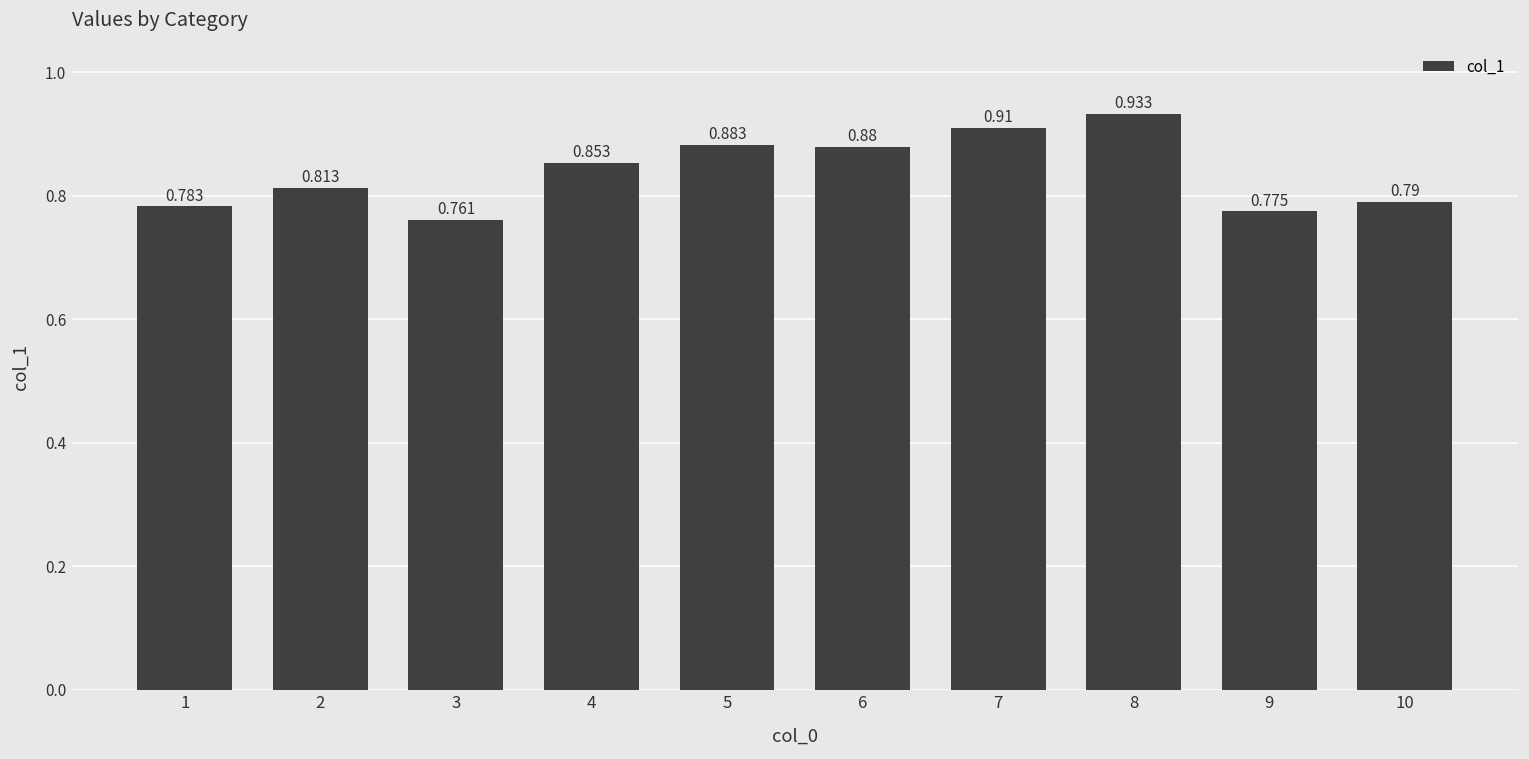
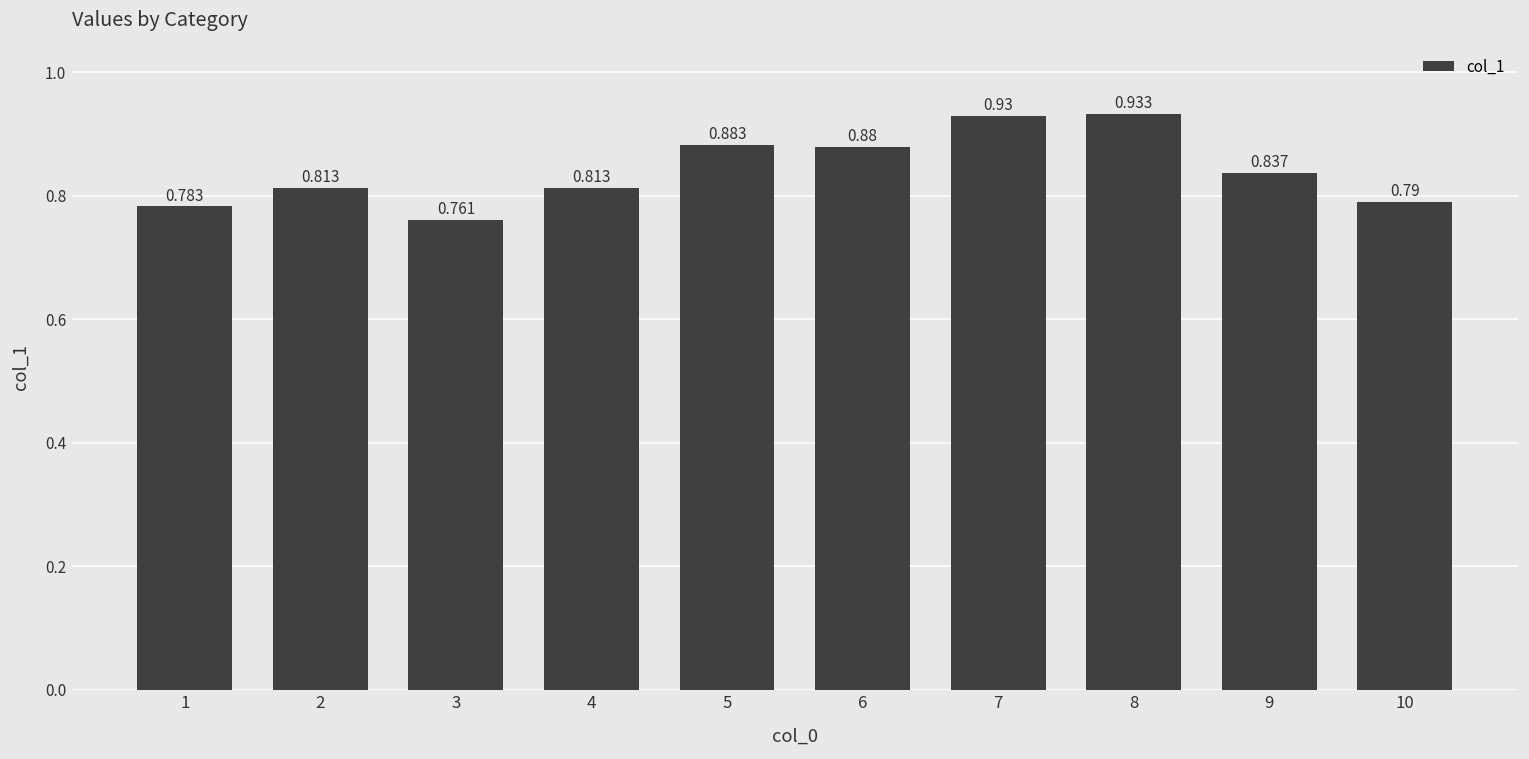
  {
    "1": 0.783,
    "2": 0.813,
    "3": 0.761,
-   "4": 0.853,
+   "4": 0.813,
    "5": 0.883,
    "6": 0.88,
-   "7": 0.91,
+   "7": 0.93,
    "8": 0.933,
-   "9": 0.775,
+   "9": 0.837,
    "10": 0.79
  }
